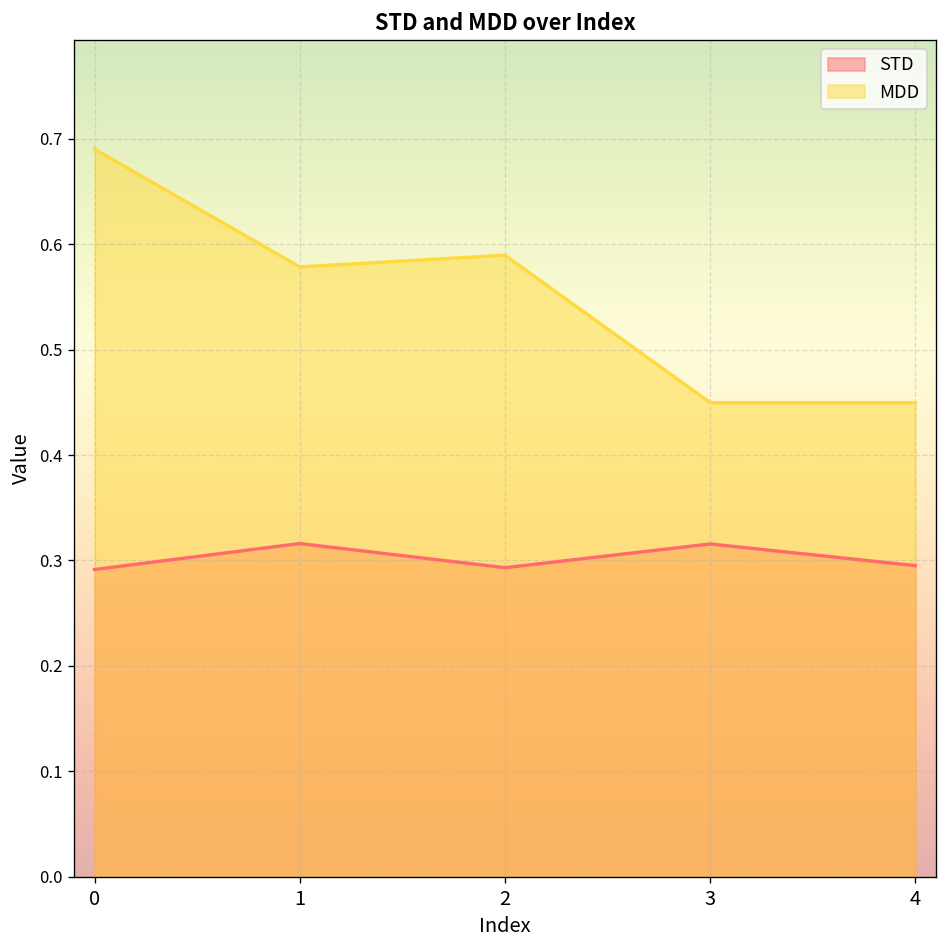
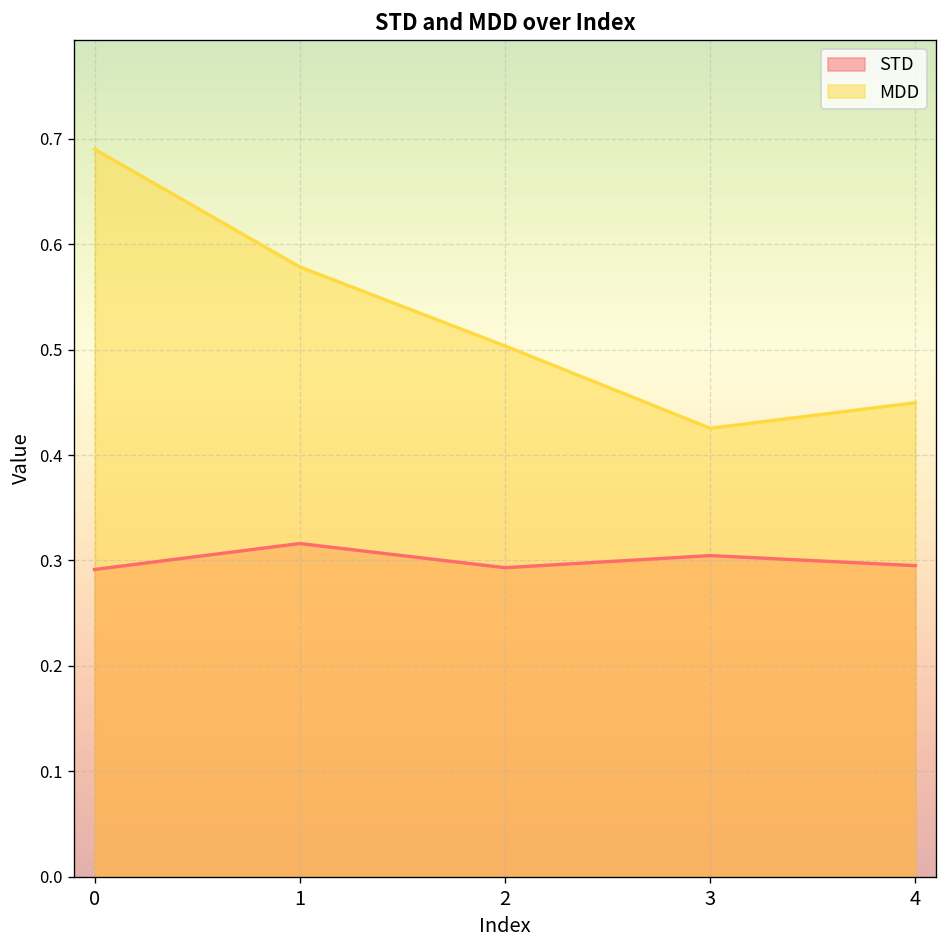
  {
    "STD": {
      "0": 0.29,
      "1": 0.32,
      "2": 0.29,
-     "3": 0.32,
+     "3": 0.30,
      "4": 0.30
    },
    "MDD": {
      "0": 0.69,
      "1": 0.58,
-     "2": 0.59,
-     "3": 0.45,
+     "2": 0.50,
+     "3": 0.43,
      "4": 0.45
    }
  }
